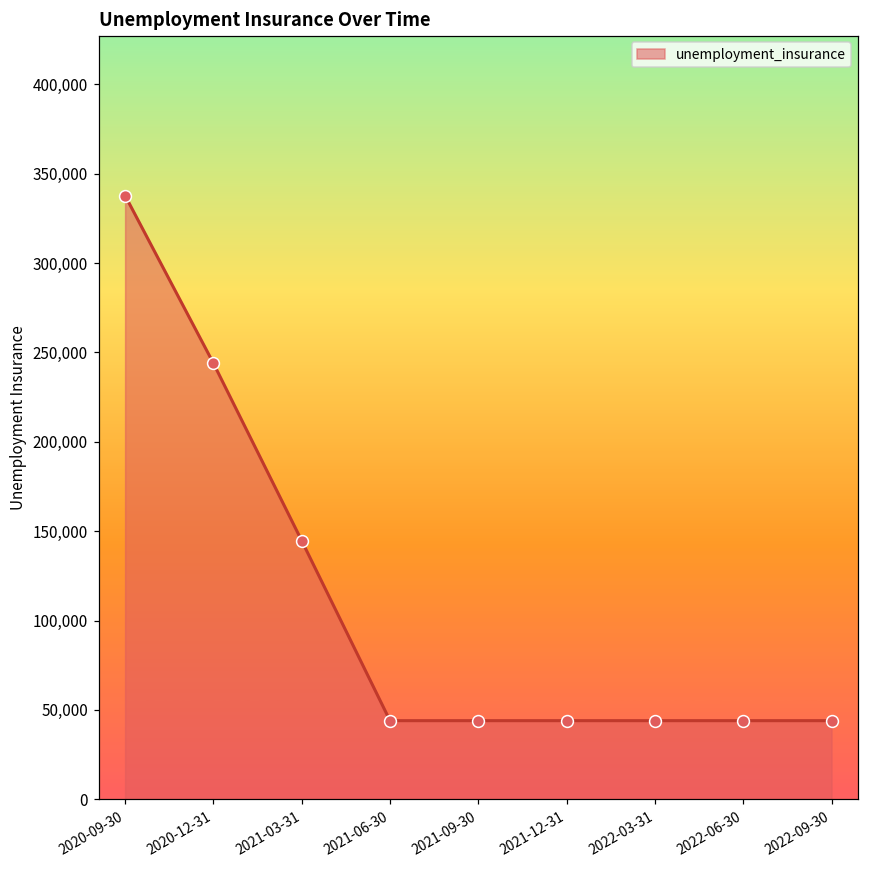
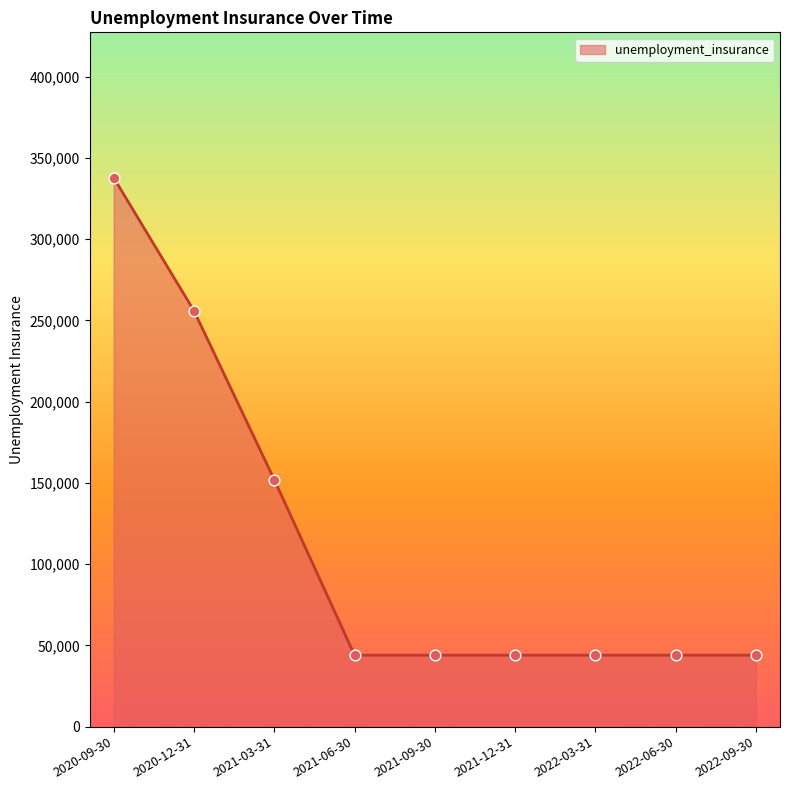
  {
    "2020-09-30": "338,000",
-   "2020-12-31": "244,000",
-   "2021-03-31": "145,000",
+   "2020-12-31": "256,000",
+   "2021-03-31": "152,000",
    "2021-06-30": "44,000",
    "2021-09-30": "44,000",
    "2021-12-31": "44,000",
    "2022-03-31": "44,000",
    "2022-06-30": "44,000",
    "2022-09-30": "44,000"
  }
